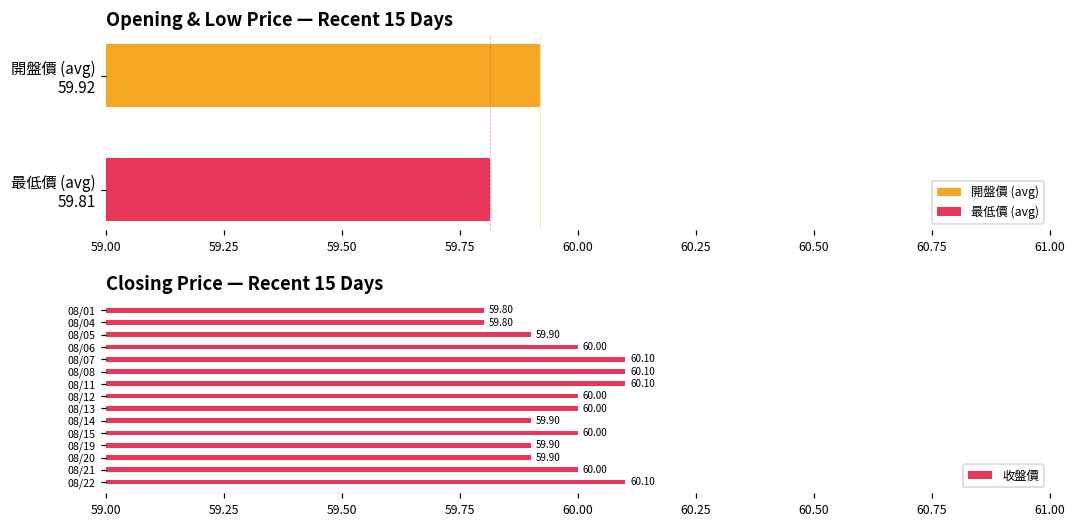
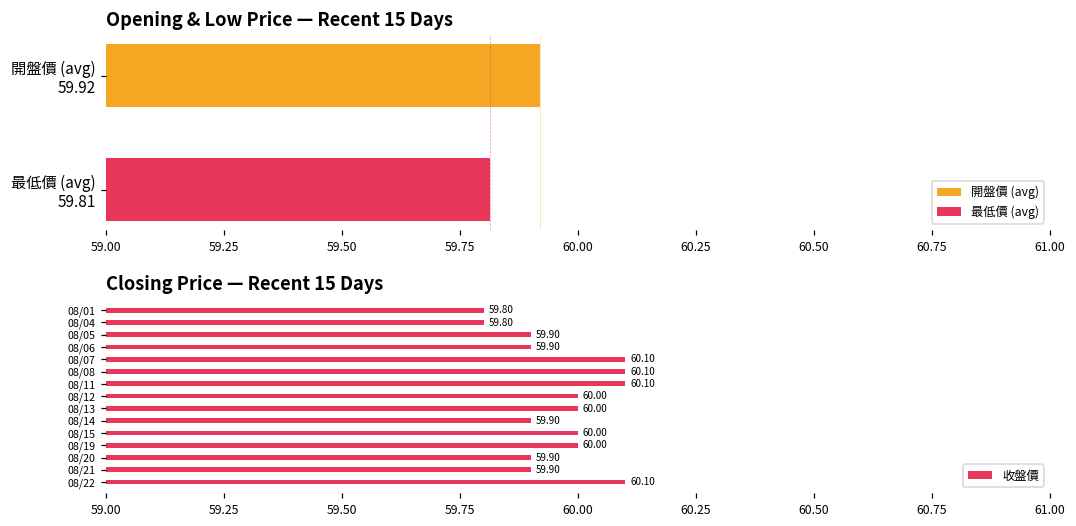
  {
    "Opening & Low Price — Recent 15 Days": {
      "開盤價 (avg) 59.92": 59.92,
      "最低價 (avg) 59.81": 59.81
    },
    "Closing Price — Recent 15 Days": {
-     "08/06": 60.00,
-     "08/19": 59.90,
-     "08/21": 60.00
+     "08/06": 59.90,
+     "08/19": 60.00,
+     "08/21": 59.90
    }
  }
